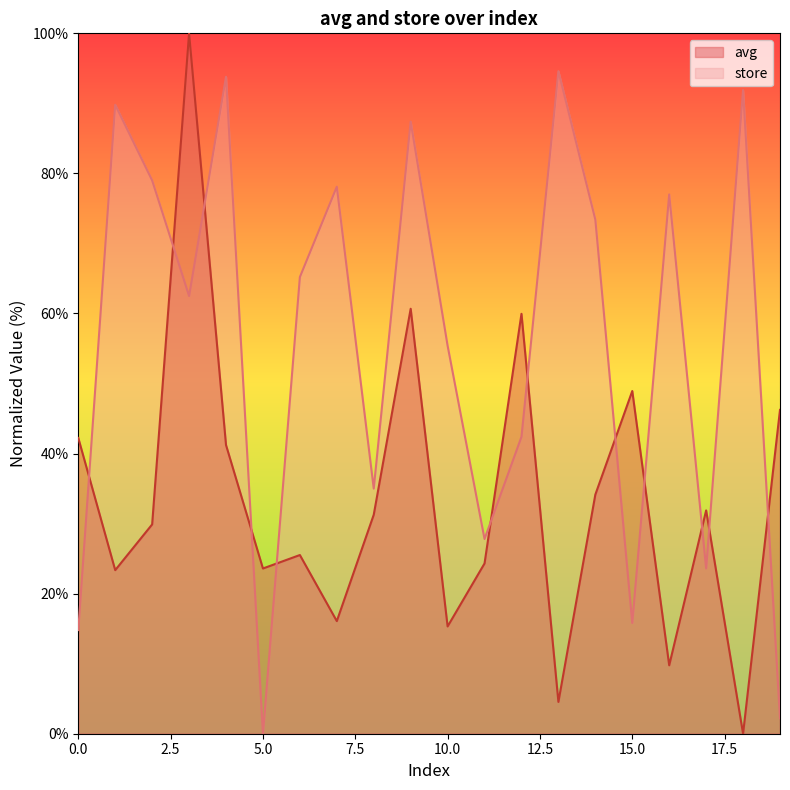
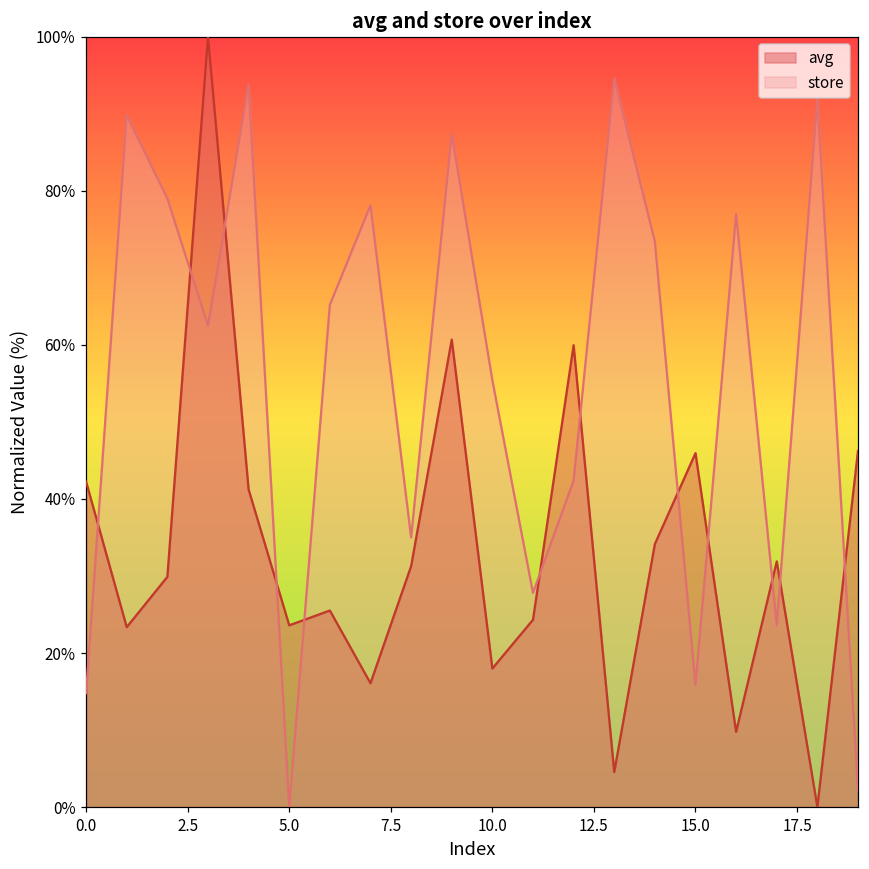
  {
    "avg": {
      "0.0": "42%",
      "5.0": "24%",
-     "10.0": "15%",
-     "15.0": "49%"
+     "10.0": "18%",
+     "15.0": "46%"
    },
    "store": {
      "0.0": "15%",
      "5.0": "0%",
      "10.0": "55%",
      "15.0": "16%"
    }
  }
